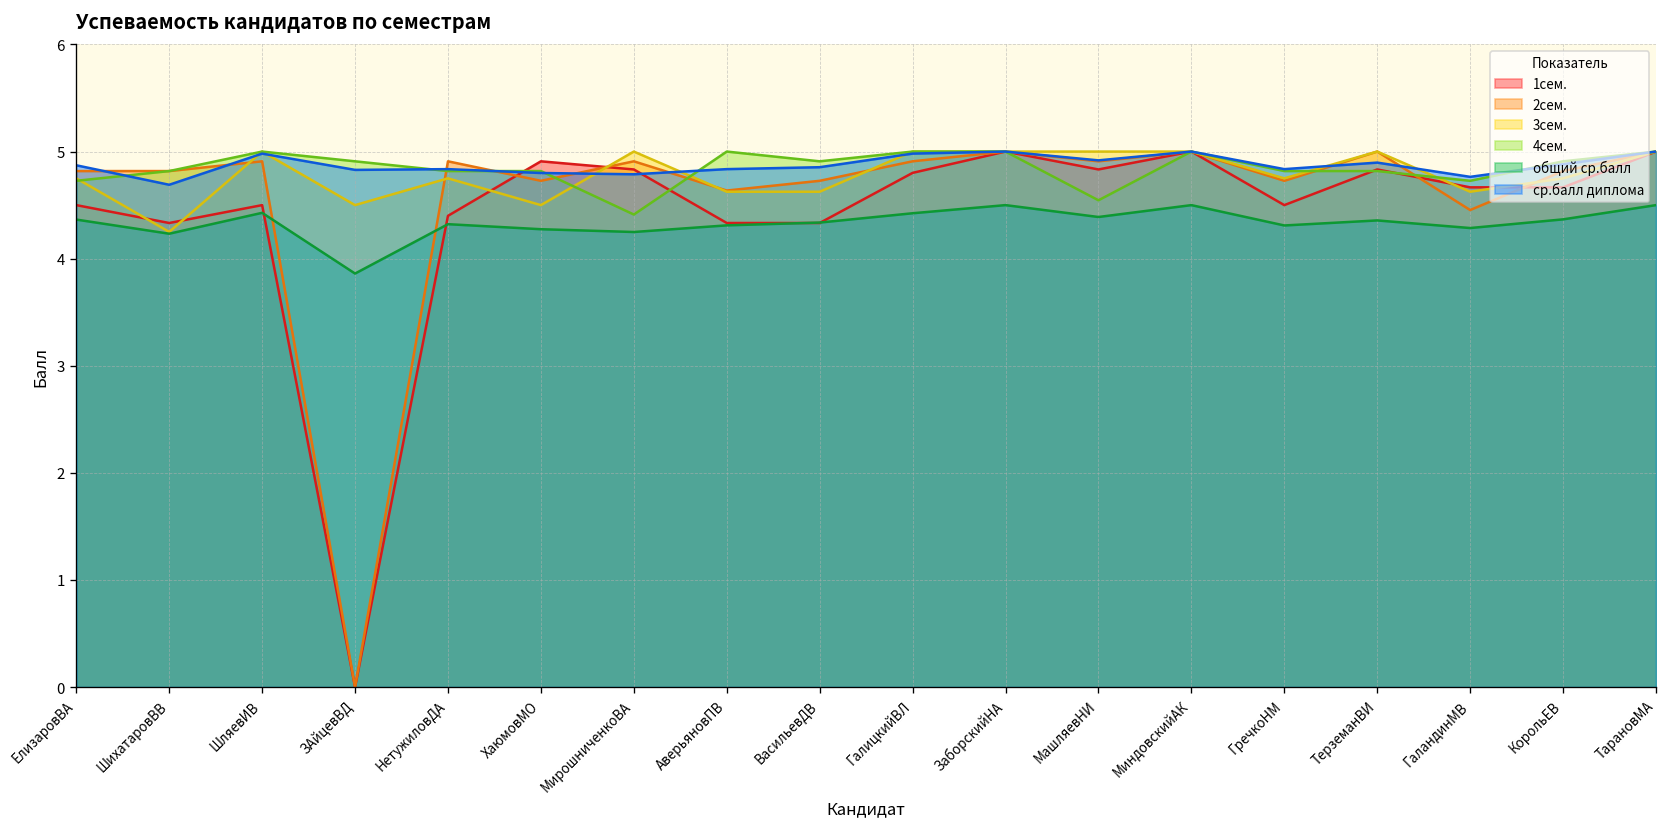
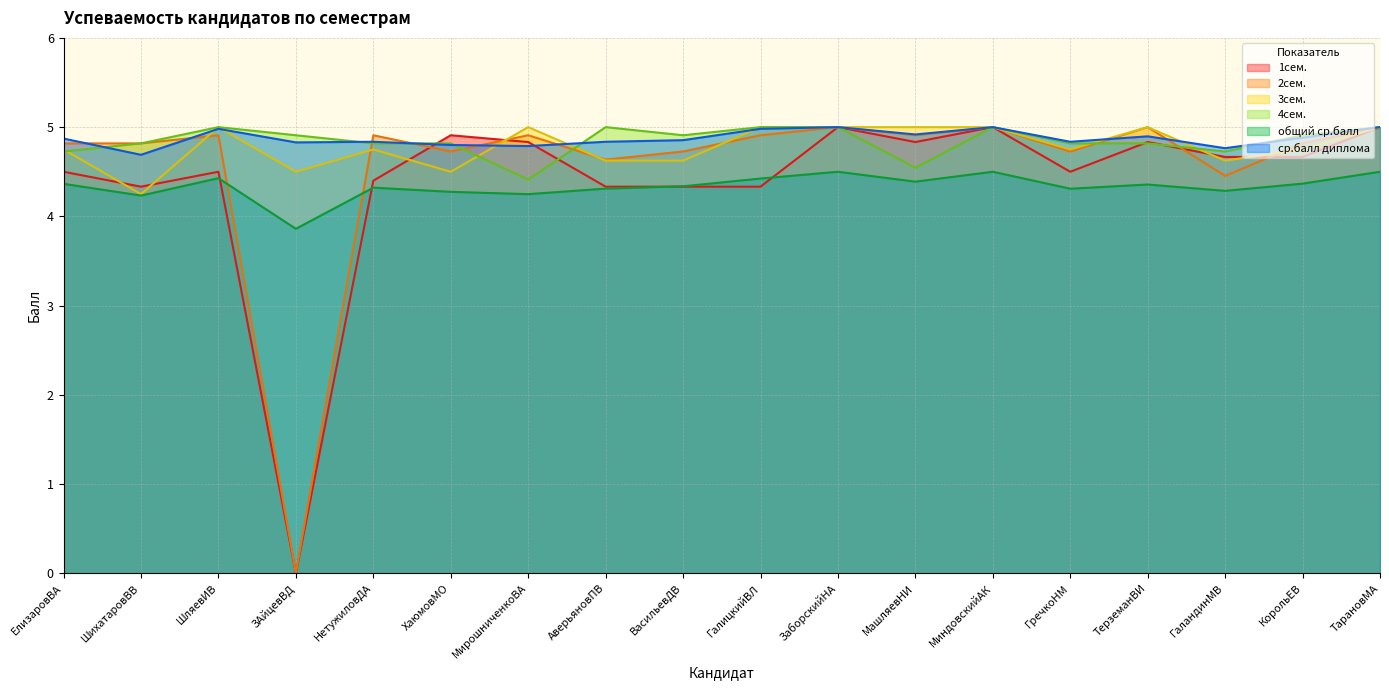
  {
    "1сем.": {
      "ЕлизаровВА": 4.5,
      "ШихатаровВВ": 4.3,
      "ШляевИВ": 4.5,
      "НетужиловДА": 4.4,
      "ХаюмовМО": 4.9,
      "МирошниченкоВА": 4.8,
-     "ГалицкийВЛ": 4.8,
+     "ГалицкийВЛ": 4.3,
      "МашляевНИ": 4.8,
      "ГречкоНМ": 4.5,
      "ГаландинМВ": 4.7
    },
    "4сем.": {
      "ЗАйцевВД": 4.9,
      "МирошниченкоВА": 4.4,
      "АверьяновПВ": 5.0,
      "ВасильевДВ": 4.9,
      "МашляевНИ": 4.5,
      "ГаландинМВ": 4.7
    },
    "общий ср.балл": {
      "ЕлизаровВА": 4.4,
      "ШляевИВ": 4.4,
      "ЗАйцевВД": 3.9,
      "НетужиловДА": 4.3,
      "ХаюмовМО": 4.3,
      "МирошниченкоВА": 4.2,
      "ГалицкийВЛ": 4.4,
      "ЗаборскийНА": 4.5,
      "МашляевНИ": 4.4,
      "МиндовскийАК": 4.5,
      "ГречкоНМ": 4.3,
      "ТерземанВИ": 4.4,
      "ГаландинМВ": 4.3,
      "КорольЕВ": 4.4,
      "ТарановМА": 4.5
    },
    "ср.балл диплома": {
      "ЕлизаровВА": 4.9,
      "ШихатаровВВ": 4.7,
      "ЗАйцевВД": 4.8,
      "МирошниченкоВА": 4.8,
      "АверьяновПВ": 4.8,
      "ВасильевДВ": 4.9,
      "ТерземанВИ": 4.9,
      "ГаландинМВ": 4.8
    }
  }
